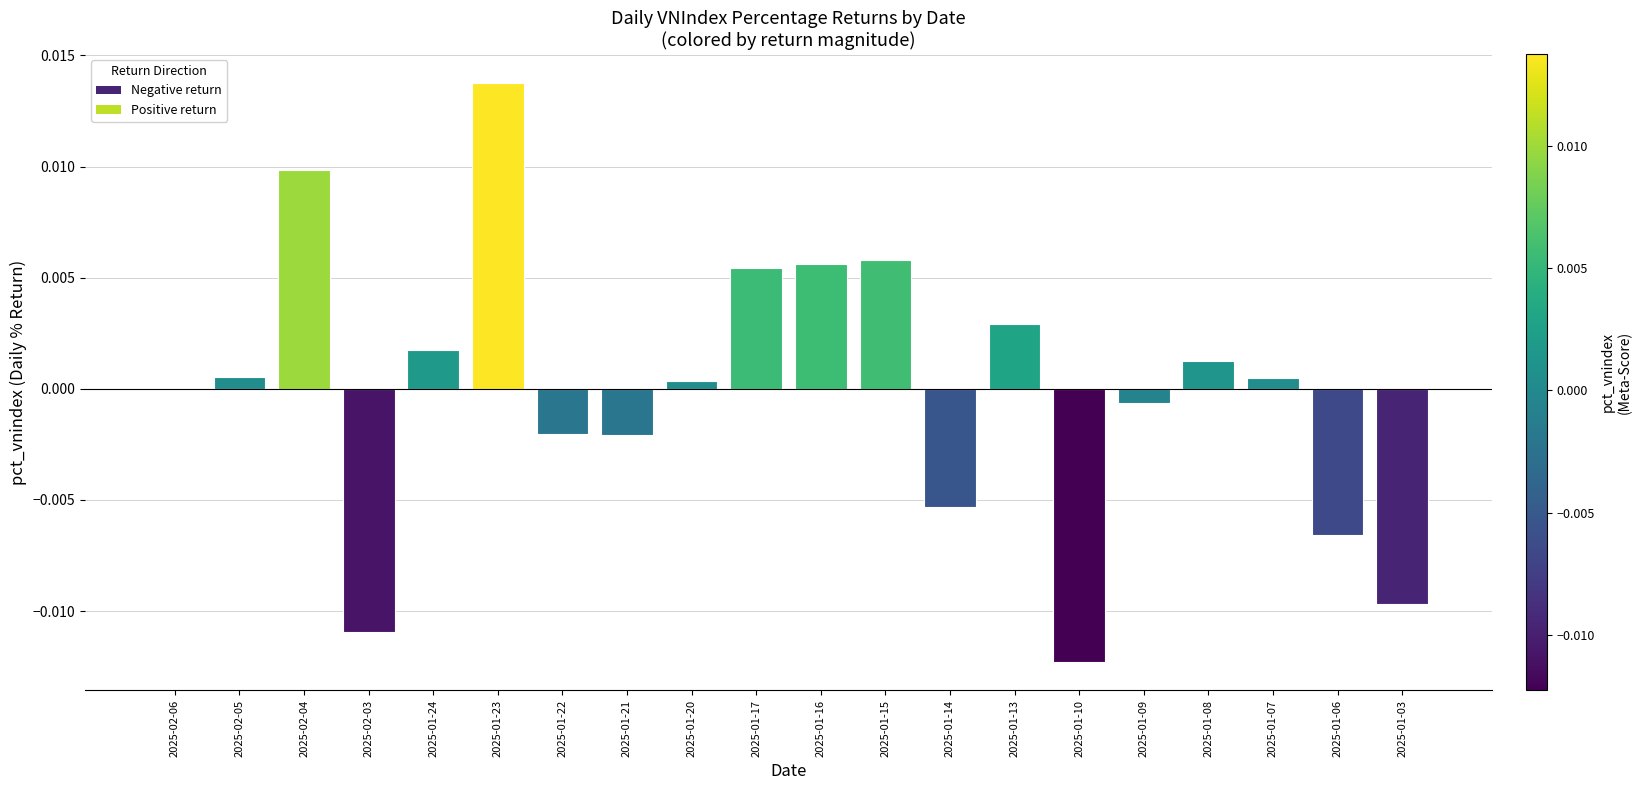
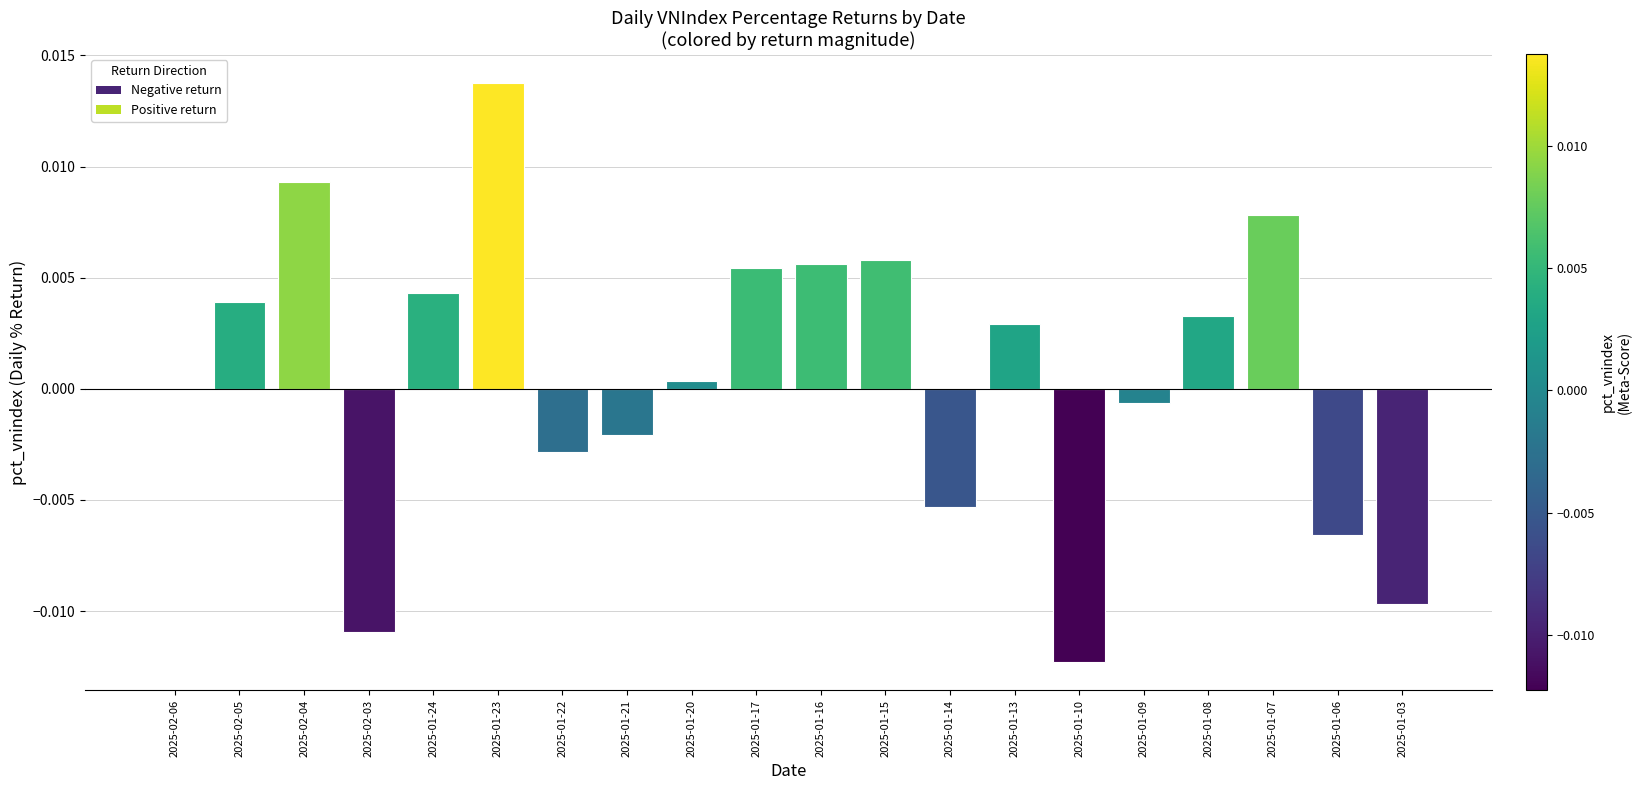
  {
-   "2025-02-05": 0.0005,
-   "2025-02-04": 0.0098,
+   "2025-02-05": 0.0039,
+   "2025-02-04": 0.0093,
    "2025-02-03": -0.0109,
-   "2025-01-24": 0.0018,
+   "2025-01-24": 0.0043,
    "2025-01-23": 0.0138,
-   "2025-01-22": -0.0020,
+   "2025-01-22": -0.0029,
    "2025-01-21": -0.0021,
    "2025-01-20": 0.0004,
    "2025-01-17": 0.0054,
    "2025-01-16": 0.0056,
    "2025-01-15": 0.0058,
    "2025-01-14": -0.0053,
    "2025-01-13": 0.0029,
    "2025-01-10": -0.0123,
    "2025-01-09": -0.0006,
-   "2025-01-08": 0.0013,
-   "2025-01-07": 0.0005,
+   "2025-01-08": 0.0033,
+   "2025-01-07": 0.0078,
    "2025-01-06": -0.0066,
    "2025-01-03": -0.0097
  }
